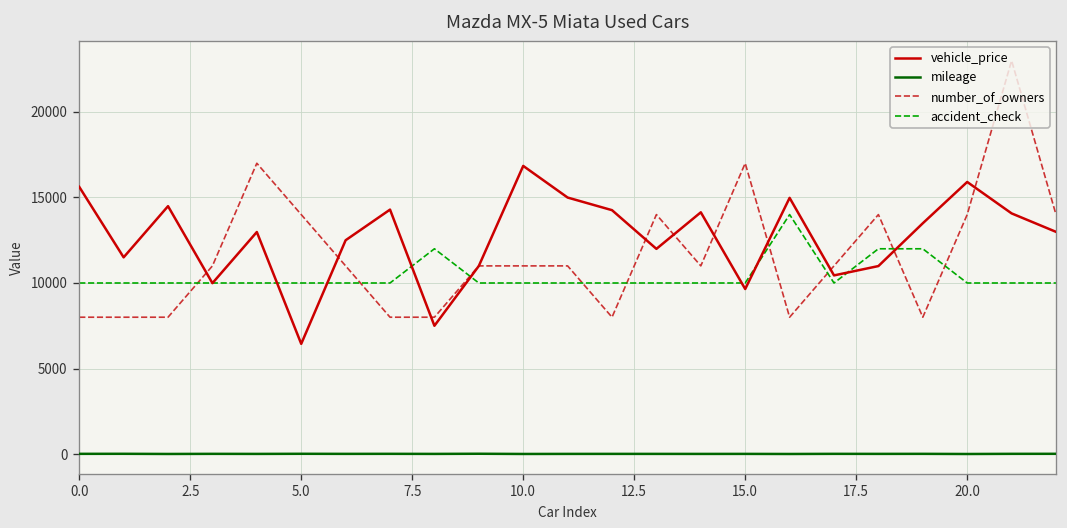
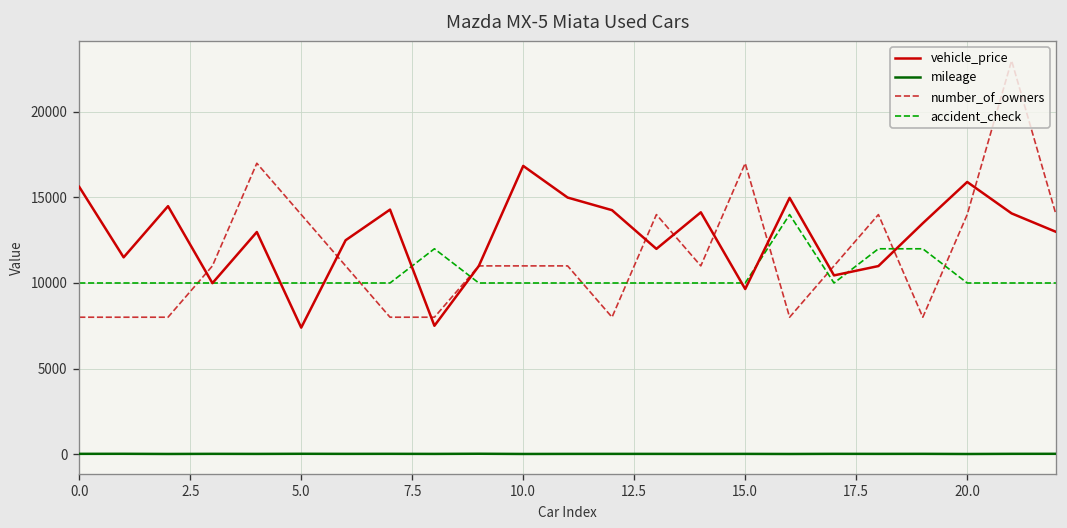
  {
    "vehicle_price": {
      "0.0": 15600,
-     "5.0": 6400,
+     "5.0": 7400,
      "10.0": 16800,
      "15.0": 9600,
      "20.0": 15900
    },
    "mileage": {
      "0.0": 0,
      "5.0": 0,
      "10.0": 0,
      "15.0": 0,
      "20.0": 0
    },
    "number_of_owners": {
      "0.0": 8000,
      "5.0": 14000,
      "10.0": 11000,
      "15.0": 17000,
      "20.0": 14000
    },
    "accident_check": {
      "0.0": 10000,
      "5.0": 10000,
      "10.0": 10000,
      "15.0": 10000,
      "20.0": 10000
    }
  }
